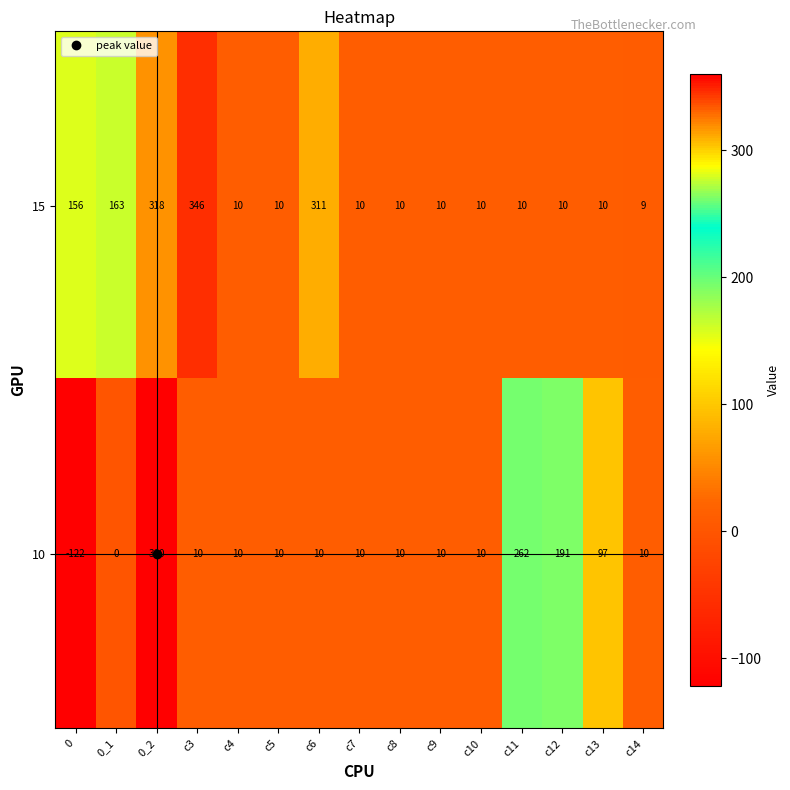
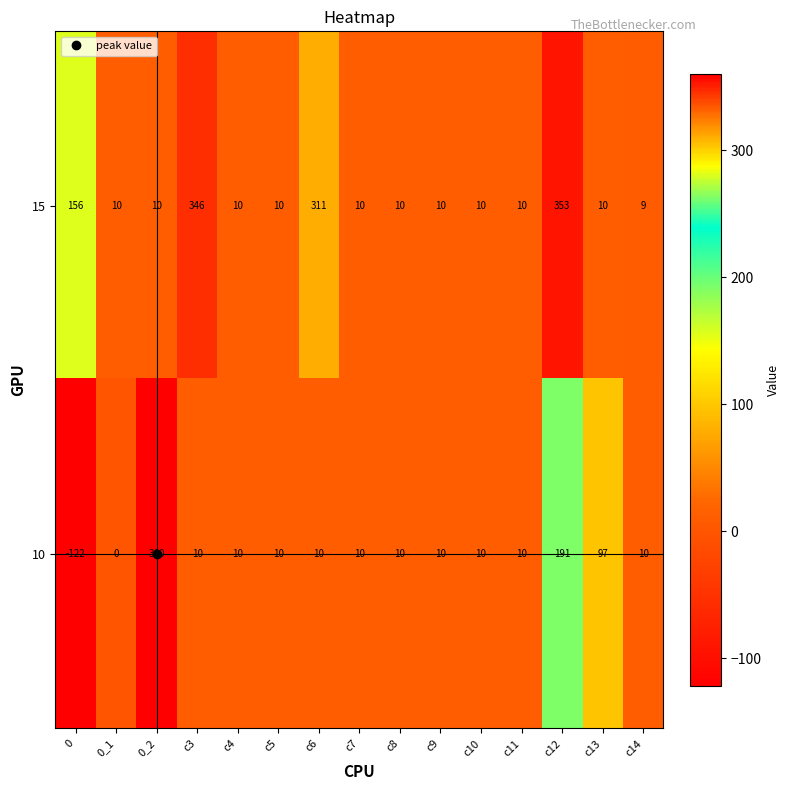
  {
    "15": {
      "0": 156,
-     "0_1": 163,
-     "0_2": 318,
+     "0_1": 10,
+     "0_2": 10,
      "c3": 346,
      "c4": 10,
      "c5": 10,
      "c6": 311,
      "c7": 10,
      "c8": 10,
      "c9": 10,
      "c10": 10,
      "c11": 10,
-     "c12": 10,
+     "c12": 353,
      "c13": 10,
      "c14": 9
    },
    "10": {
      "0": -122,
      "0_1": 0,
      "c3": 10,
      "c4": 10,
      "c5": 10,
      "c6": 10,
      "c7": 10,
      "c8": 10,
      "c9": 10,
      "c10": 10,
-     "c11": 262,
+     "c11": 10,
      "c12": 191,
      "c13": 97,
      "c14": 10
    }
  }
